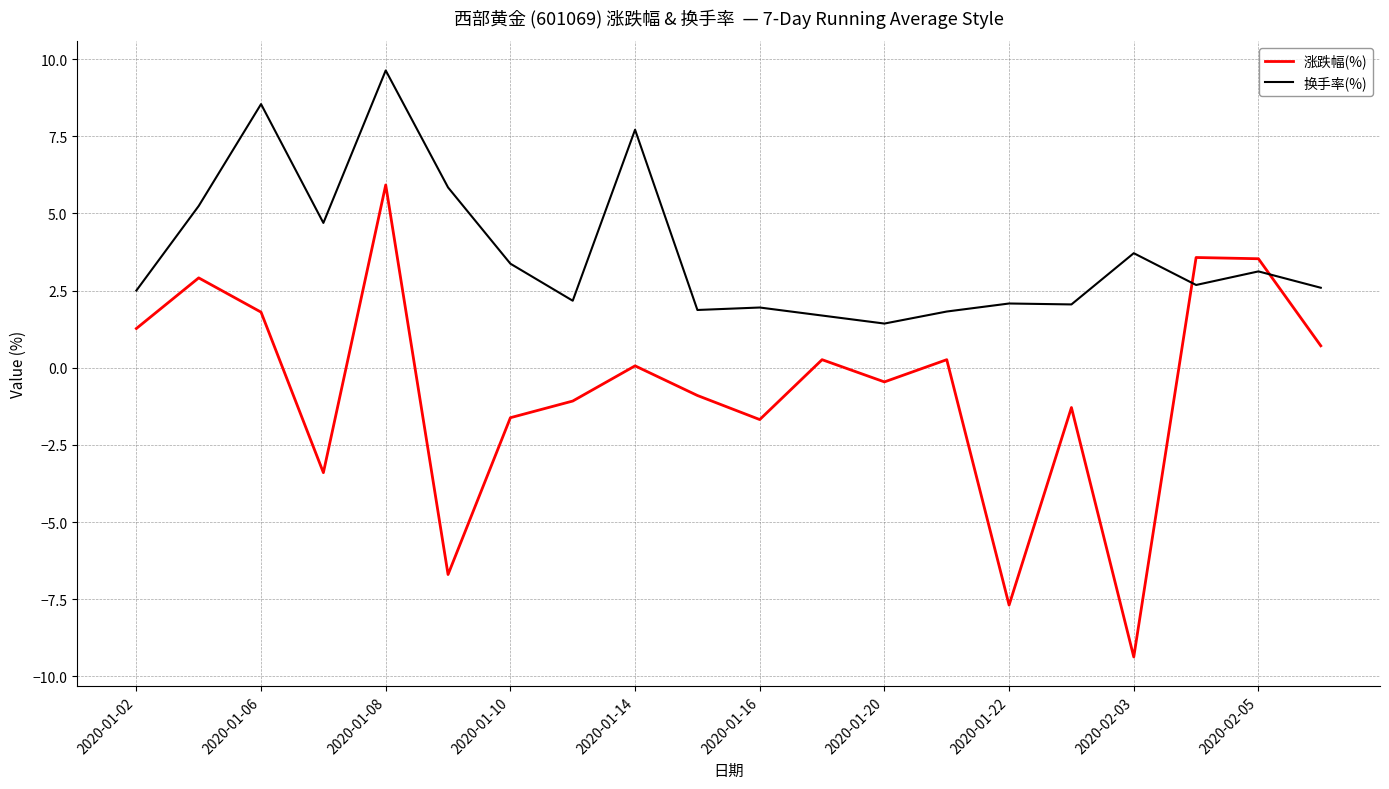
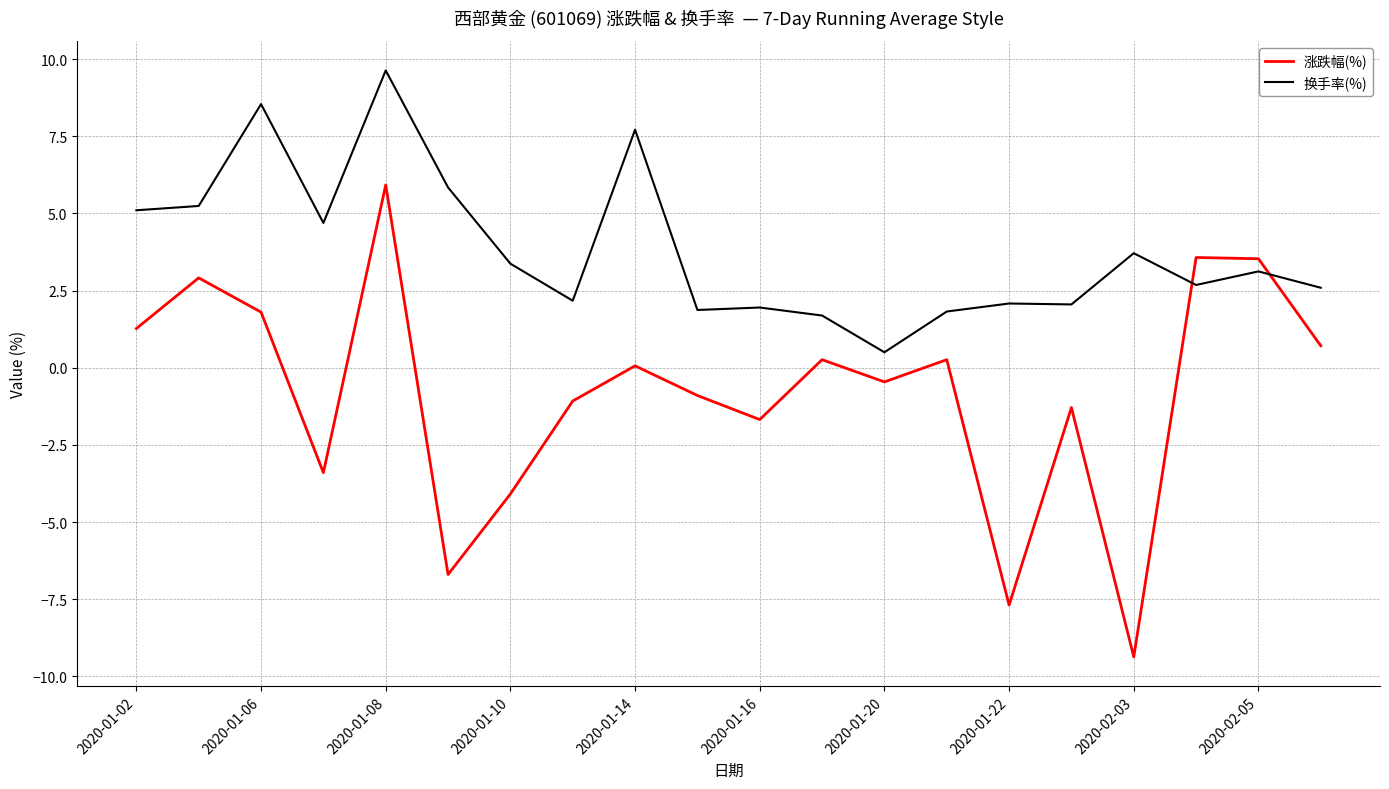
  {
    "涨跌幅(%)": {
      "2020-01-02": 1.3,
      "2020-01-06": 1.8,
      "2020-01-08": 5.9,
-     "2020-01-10": -1.6,
+     "2020-01-10": -4.1,
      "2020-01-14": 0.1,
      "2020-01-16": -1.7,
      "2020-01-20": -0.5,
      "2020-01-22": -7.7,
      "2020-02-03": -9.4,
      "2020-02-05": 3.5
    },
    "换手率(%)": {
-     "2020-01-02": 2.5,
+     "2020-01-02": 5.1,
      "2020-01-06": 8.5,
      "2020-01-08": 9.6,
      "2020-01-10": 3.4,
      "2020-01-14": 7.7,
      "2020-01-16": 2.0,
-     "2020-01-20": 1.4,
+     "2020-01-20": 0.5,
      "2020-01-22": 2.1,
      "2020-02-03": 3.7,
      "2020-02-05": 3.1
    }
  }
